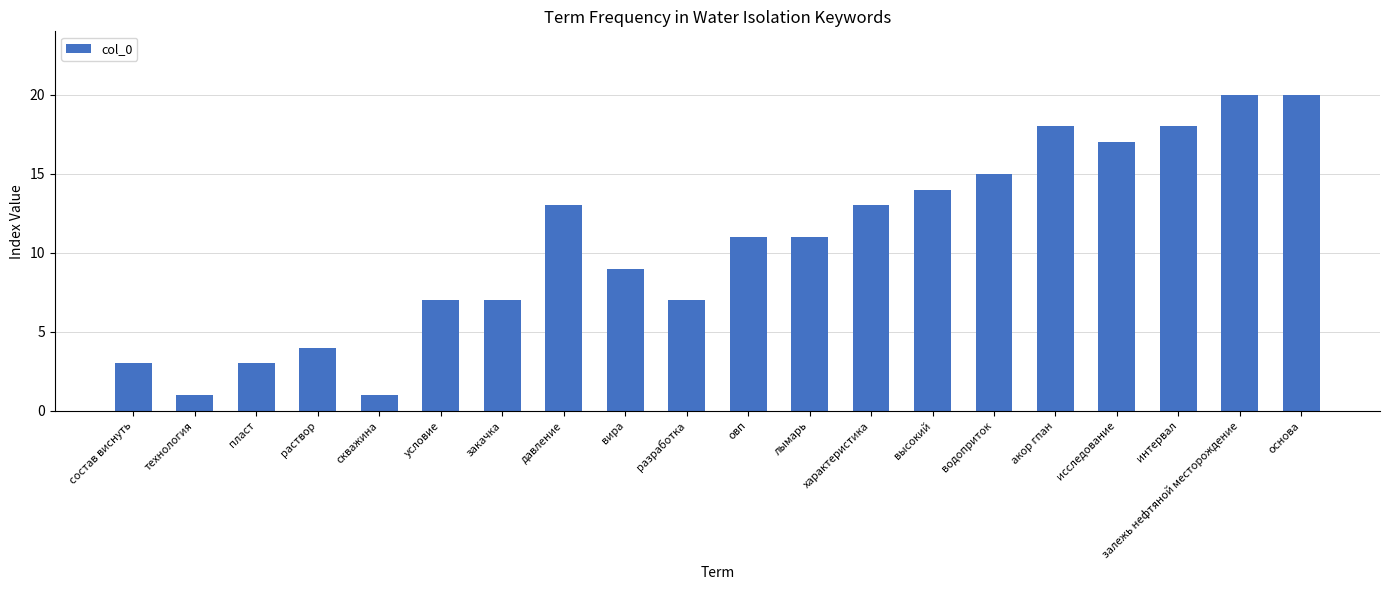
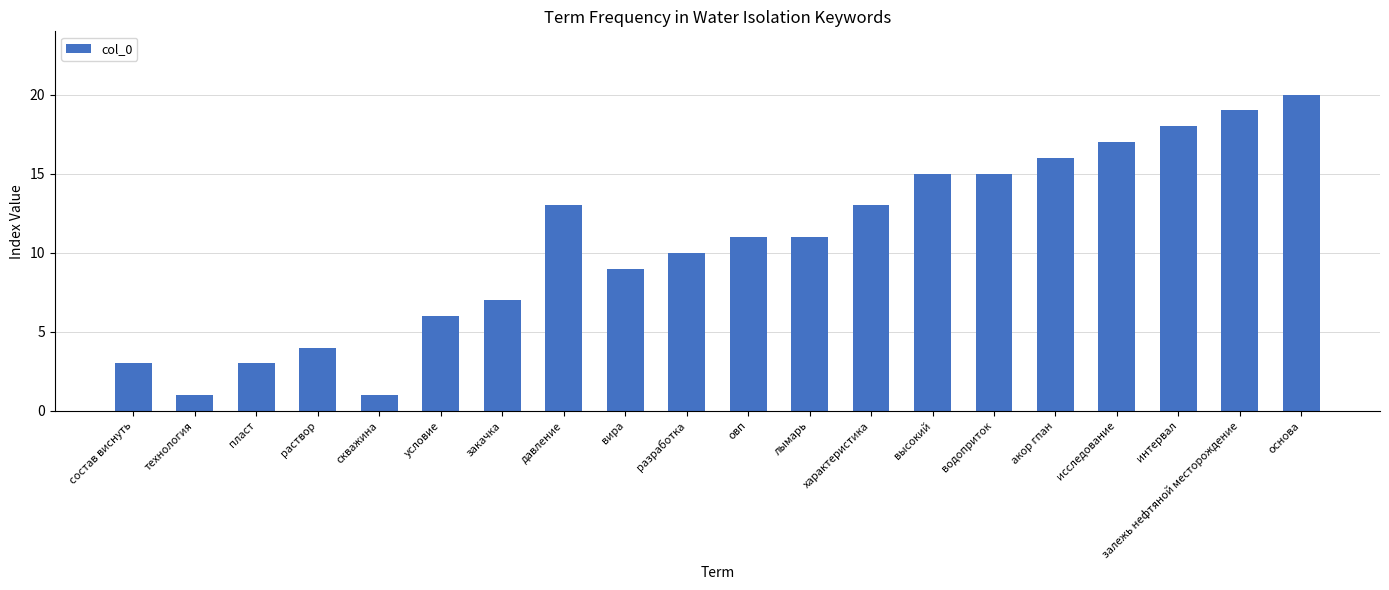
  {
    "состав виснуть": 3,
    "технология": 1,
    "пласт": 3,
    "раствор": 4,
    "скважина": 1,
-   "условие": 7,
+   "условие": 6,
    "закачка": 7,
    "давление": 13,
    "вира": 9,
-   "разработка": 7,
+   "разработка": 10,
    "овп": 11,
    "лымарь": 11,
    "характеристика": 13,
-   "высокий": 14,
+   "высокий": 15,
    "водоприток": 15,
-   "акор гпан": 18,
+   "акор гпан": 16,
    "исследование": 17,
    "интервал": 18,
-   "залежь нефтяной месторождение": 20,
+   "залежь нефтяной месторождение": 19,
    "основа": 20
  }
